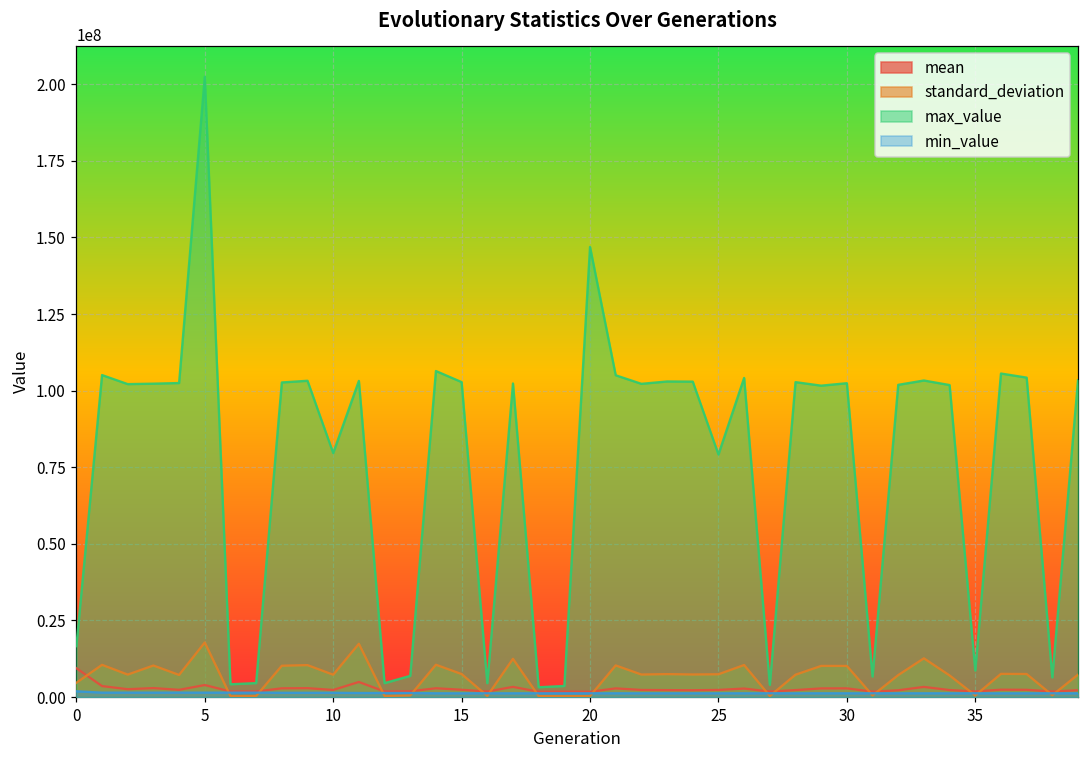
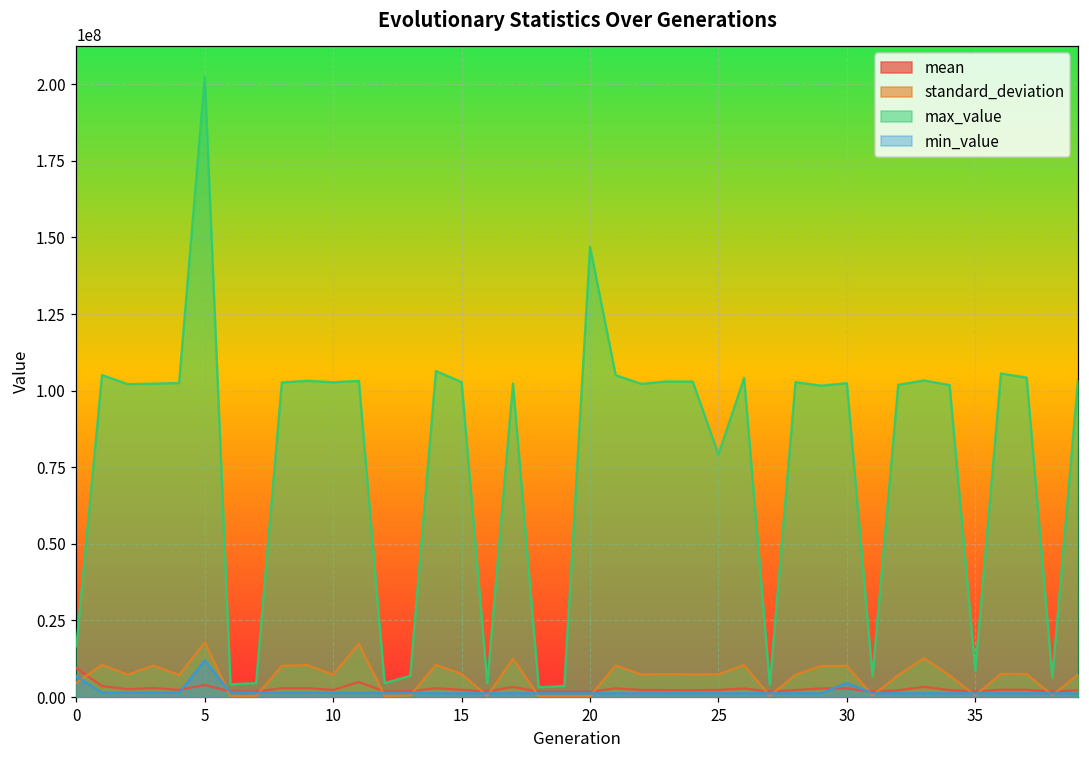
  {
    "max_value": {
      "0": 17000000,
      "5": 202000000,
-     "10": 80000000,
+     "10": 103000000,
      "15": 103000000,
      "20": 147000000,
      "25": 79000000,
      "30": 102000000,
      "35": 9000000
    },
    "min_value": {
-     "0": 2000000,
-     "5": 1000000,
+     "0": 7000000,
+     "5": 12000000,
      "10": 1000000,
      "15": 1000000,
      "25": 1000000,
-     "30": 1000000
+     "30": 5000000
    }
  }
